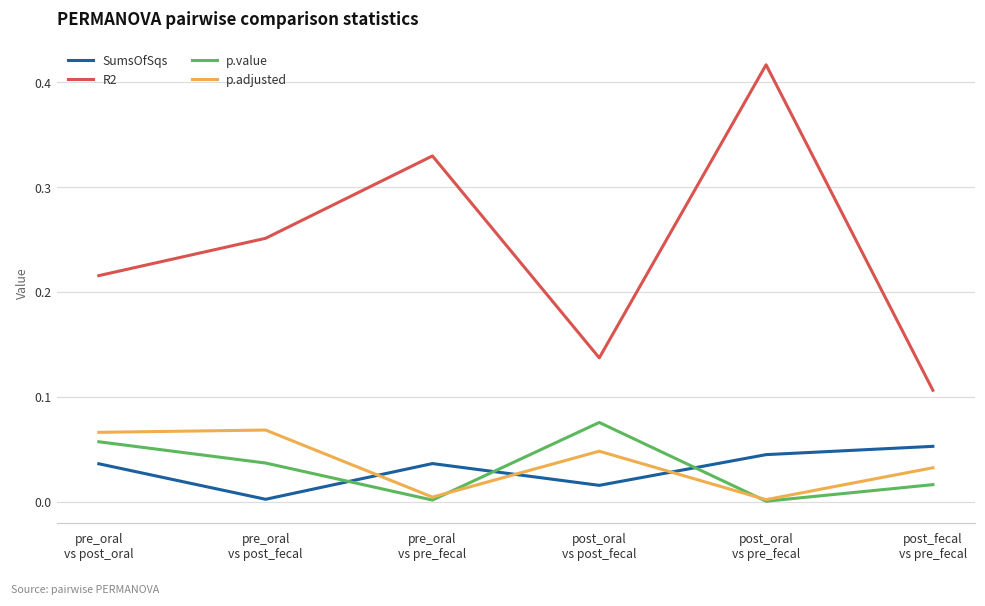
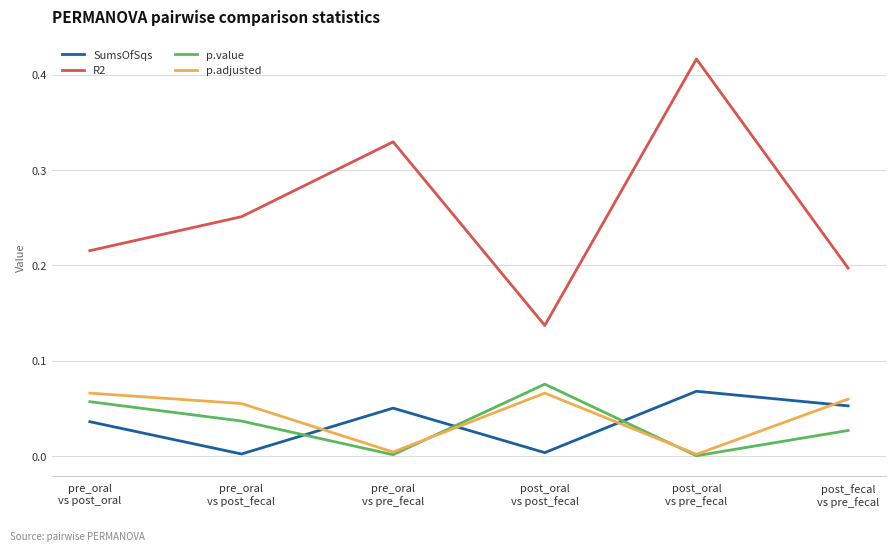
  {
    "SumsOfSqs": {
      "pre_oral vs post_oral": 0.04,
      "pre_oral vs post_fecal": 0.00,
-     "pre_oral vs pre_fecal": 0.04,
-     "post_oral vs post_fecal": 0.02,
-     "post_oral vs pre_fecal": 0.04,
+     "pre_oral vs pre_fecal": 0.05,
+     "post_oral vs post_fecal": 0.00,
+     "post_oral vs pre_fecal": 0.07,
      "post_fecal vs pre_fecal": 0.05
    },
    "R2": {
      "pre_oral vs post_oral": 0.22,
      "pre_oral vs post_fecal": 0.25,
      "pre_oral vs pre_fecal": 0.33,
      "post_oral vs post_fecal": 0.14,
      "post_oral vs pre_fecal": 0.42,
-     "post_fecal vs pre_fecal": 0.11
+     "post_fecal vs pre_fecal": 0.20
    },
    "p.value": {
      "pre_oral vs post_oral": 0.06,
      "pre_oral vs post_fecal": 0.04,
      "pre_oral vs pre_fecal": 0.00,
      "post_oral vs post_fecal": 0.08,
-     "post_fecal vs pre_fecal": 0.02
+     "post_fecal vs pre_fecal": 0.03
    },
    "p.adjusted": {
      "pre_oral vs post_oral": 0.07,
-     "pre_oral vs post_fecal": 0.07,
+     "pre_oral vs post_fecal": 0.06,
      "pre_oral vs pre_fecal": 0.00,
-     "post_oral vs post_fecal": 0.05,
-     "post_fecal vs pre_fecal": 0.03
+     "post_oral vs post_fecal": 0.07,
+     "post_fecal vs pre_fecal": 0.06
    }
  }
